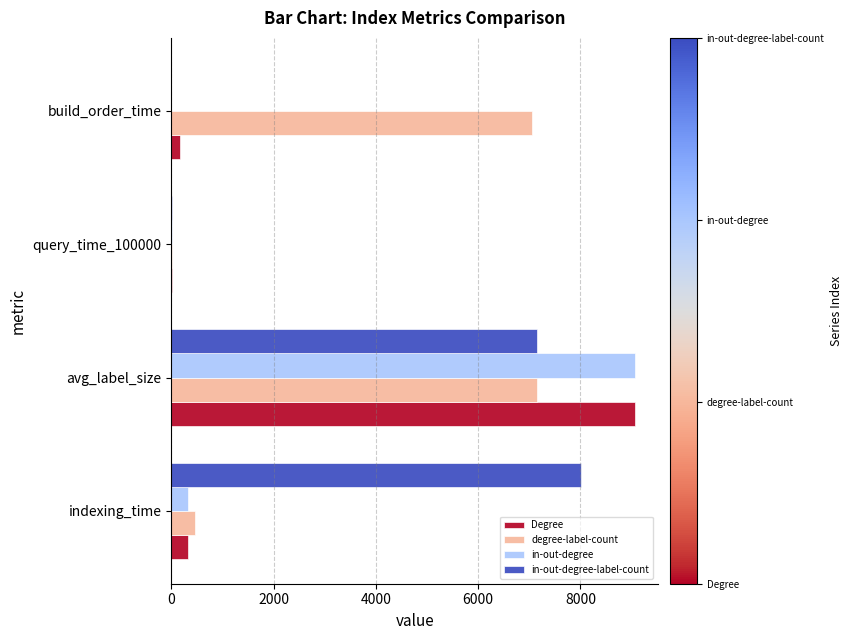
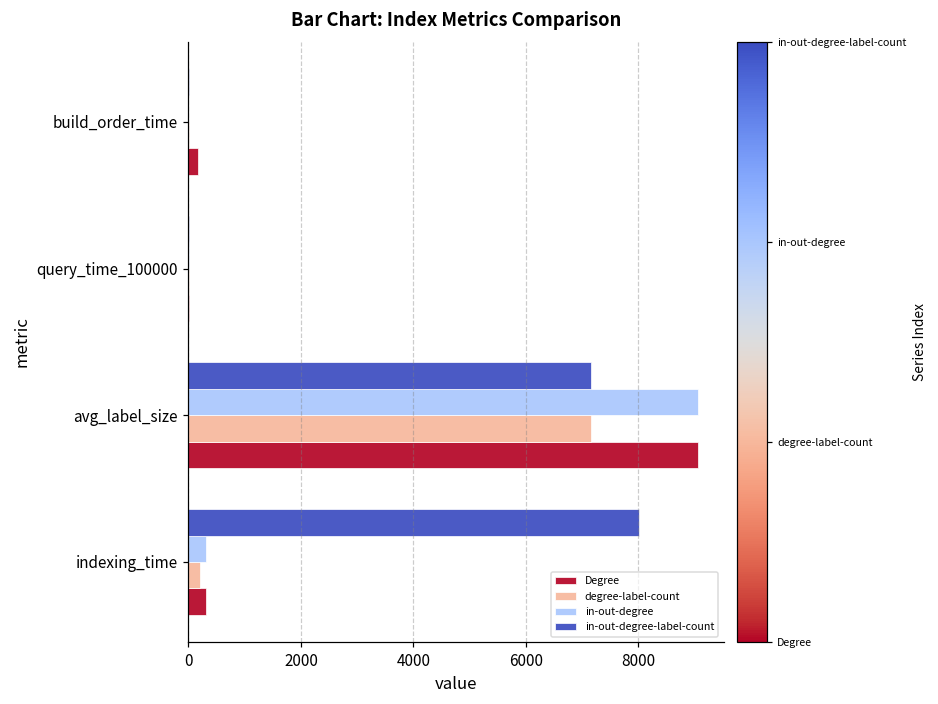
  {
    "Degree": {
      "build_order_time": 200,
      "avg_label_size": 9100,
      "indexing_time": 300
    },
    "degree-label-count": {
-     "build_order_time": 7100,
+     "build_order_time": 0,
      "avg_label_size": 7200,
-     "indexing_time": 500
+     "indexing_time": 200
    },
    "in-out-degree": {
      "avg_label_size": 9100,
      "indexing_time": 300
    },
    "in-out-degree-label-count": {
      "avg_label_size": 7200,
      "indexing_time": 8000
    }
  }
